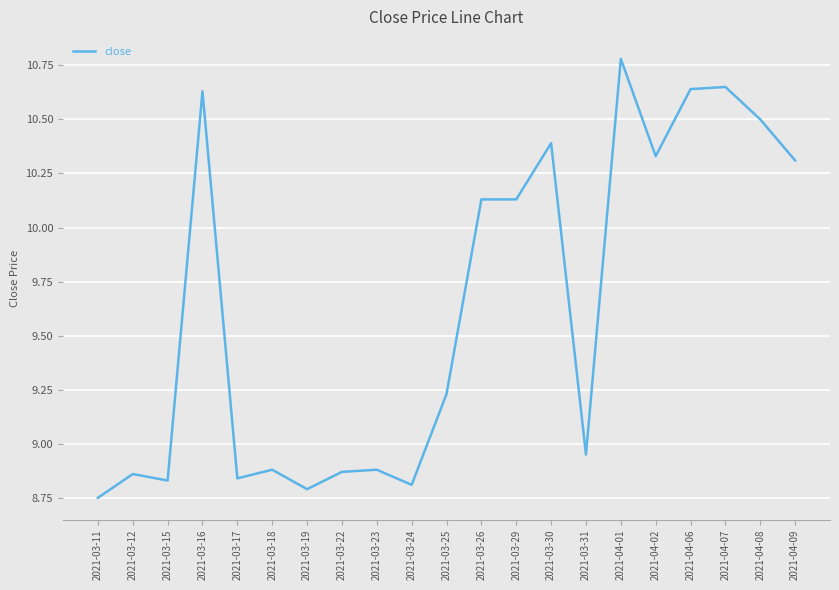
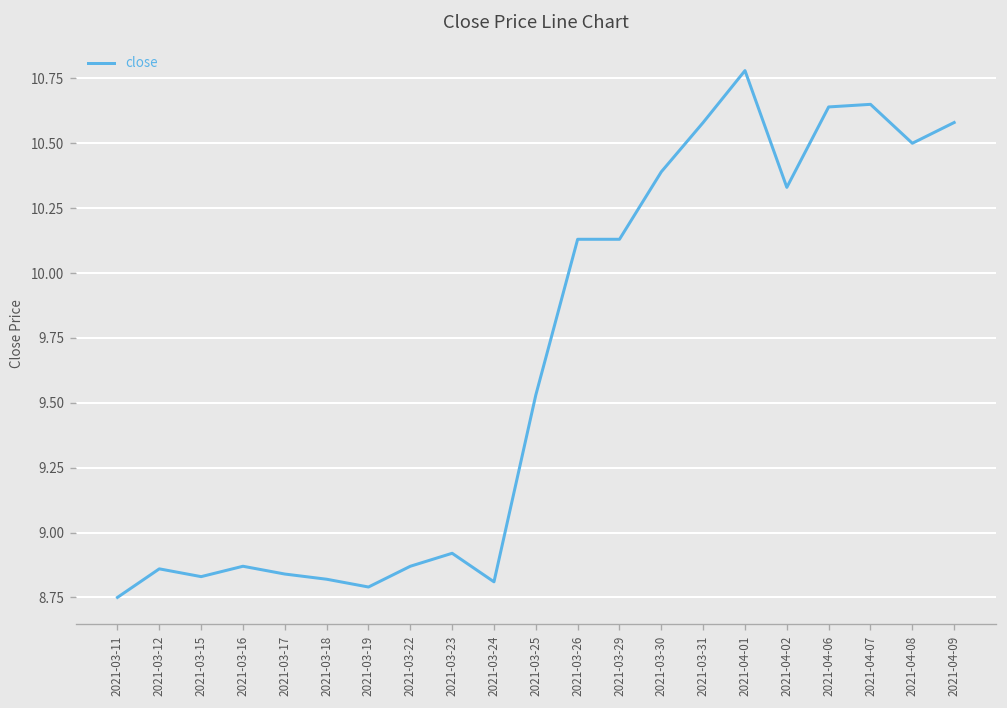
  {
    "2021-03-11": 8.75,
    "2021-03-12": 8.86,
    "2021-03-15": 8.83,
-   "2021-03-16": 10.63,
+   "2021-03-16": 8.87,
    "2021-03-17": 8.84,
-   "2021-03-18": 8.88,
+   "2021-03-18": 8.82,
    "2021-03-19": 8.79,
    "2021-03-22": 8.87,
-   "2021-03-23": 8.88,
+   "2021-03-23": 8.92,
    "2021-03-24": 8.81,
-   "2021-03-25": 9.23,
+   "2021-03-25": 9.53,
    "2021-03-26": 10.13,
    "2021-03-29": 10.13,
    "2021-03-30": 10.39,
-   "2021-03-31": 8.95,
+   "2021-03-31": 10.58,
    "2021-04-01": 10.78,
    "2021-04-02": 10.33,
    "2021-04-06": 10.64,
    "2021-04-07": 10.65,
    "2021-04-08": 10.50,
-   "2021-04-09": 10.31
+   "2021-04-09": 10.58
  }
